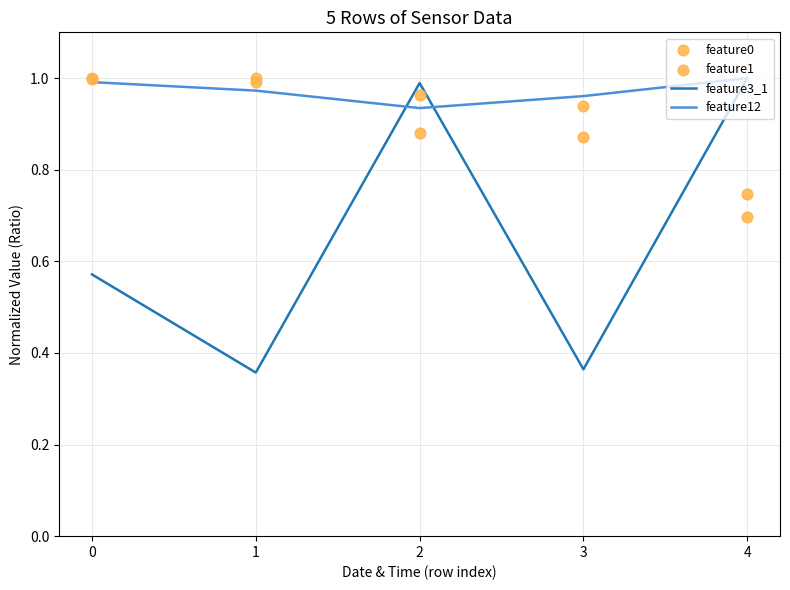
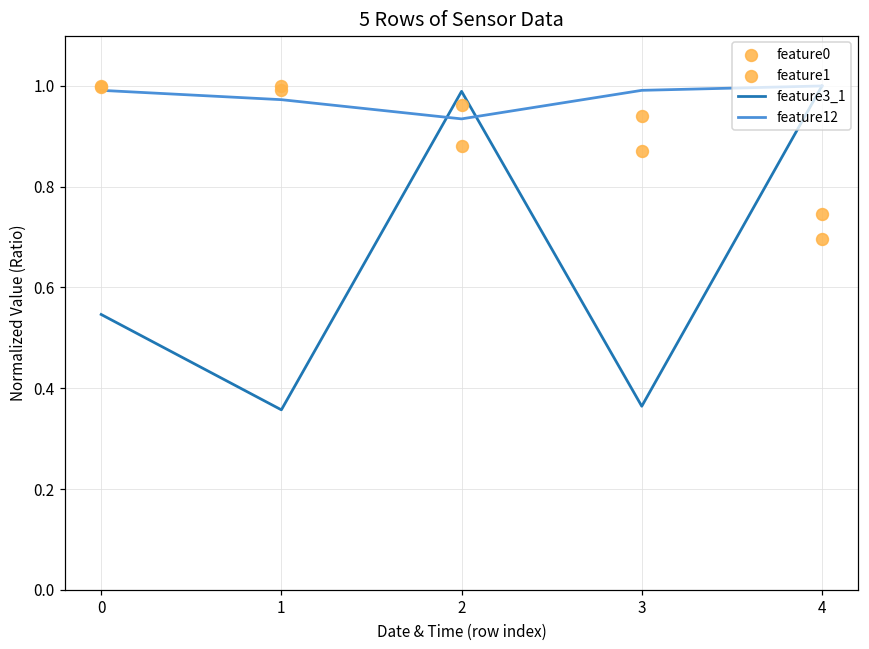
  {
    "feature3_1": {
-     "0": 0.57,
+     "0": 0.55,
      "1": 0.36,
      "2": 0.99,
      "3": 0.36
    },
    "feature12": {
      "0": 0.99,
      "1": 0.97,
      "2": 0.93,
-     "3": 0.96
+     "3": 0.99
    }
  }
